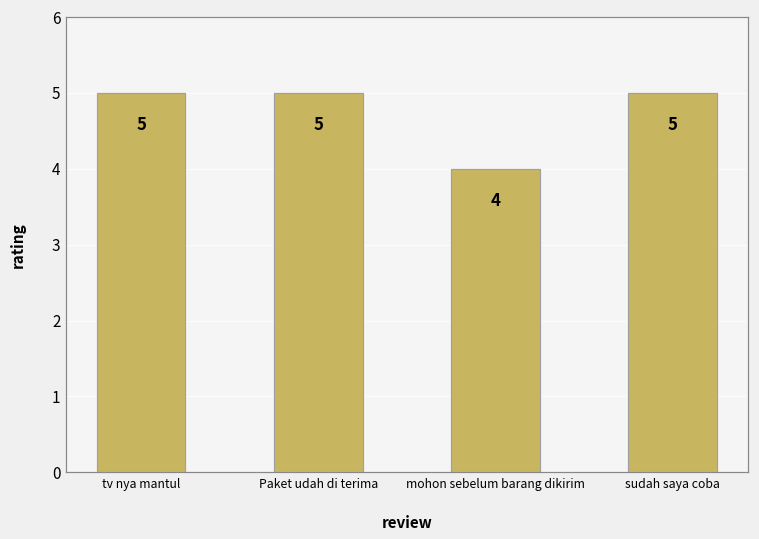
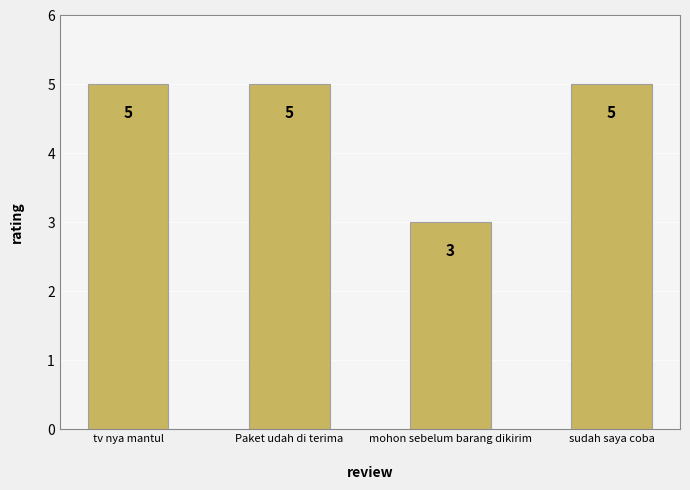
  {
    "tv nya mantul": 5,
    "Paket udah di terima": 5,
-   "mohon sebelum barang dikirim": 4,
+   "mohon sebelum barang dikirim": 3,
    "sudah saya coba": 5
  }
